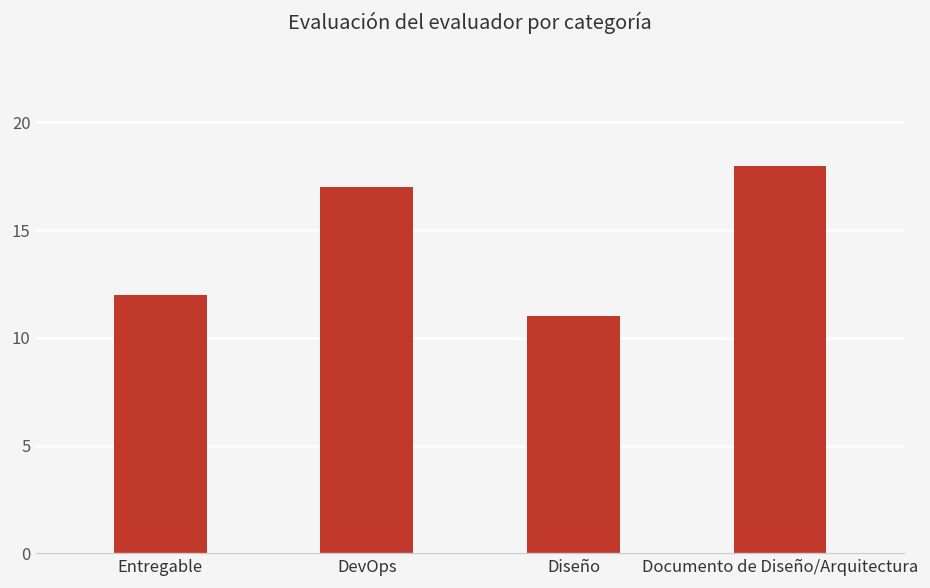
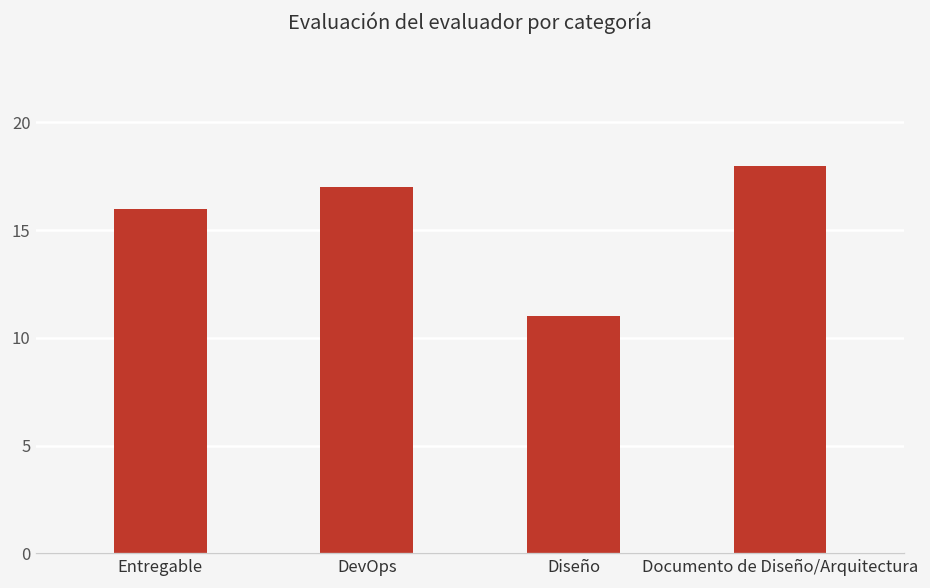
  {
-   "Entregable": 12,
+   "Entregable": 16,
    "DevOps": 17,
    "Diseño": 11,
    "Documento de Diseño/Arquitectura": 18
  }
